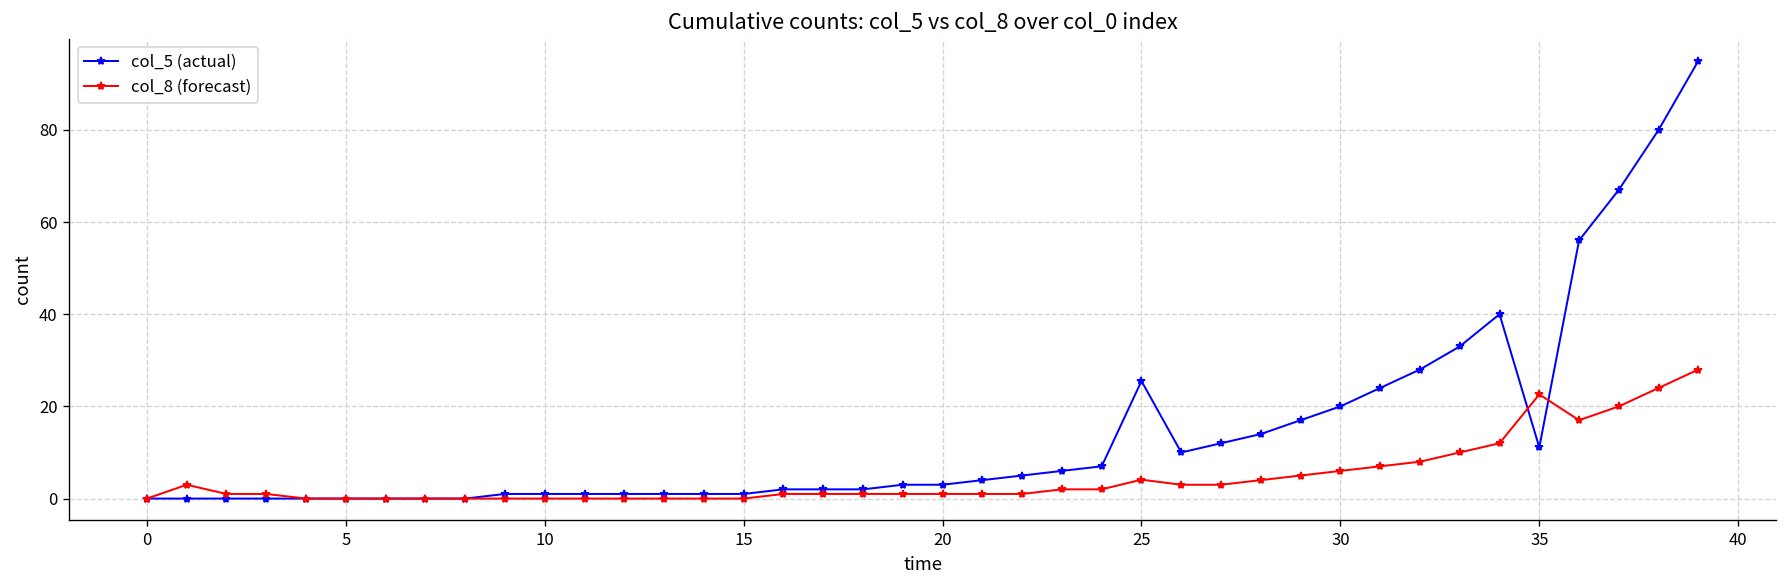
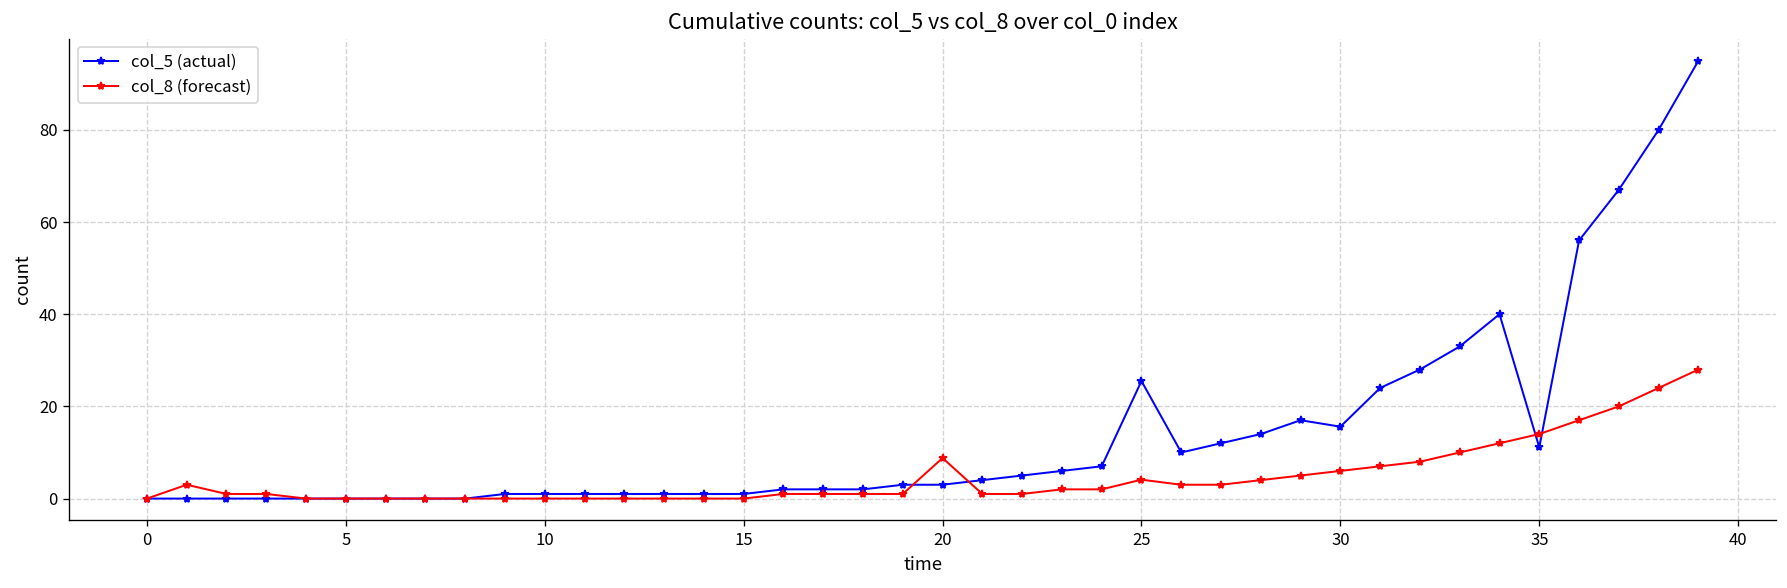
  {
    "col_5 (actual)": {
      "10": 1,
      "15": 1,
      "20": 3,
      "25": 26,
-     "30": 20,
+     "30": 16,
      "35": 11
    },
    "col_8 (forecast)": {
      "10": 0,
      "15": 0,
-     "20": 1,
+     "20": 9,
      "25": 4,
      "30": 6,
-     "35": 23
+     "35": 14
    }
  }
